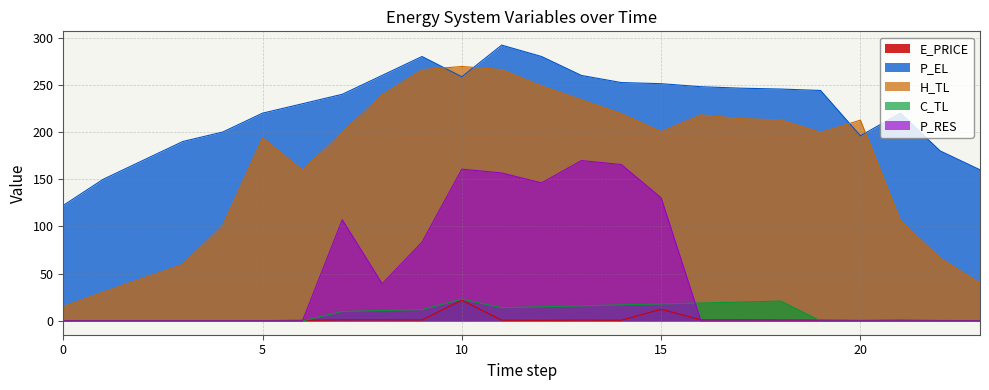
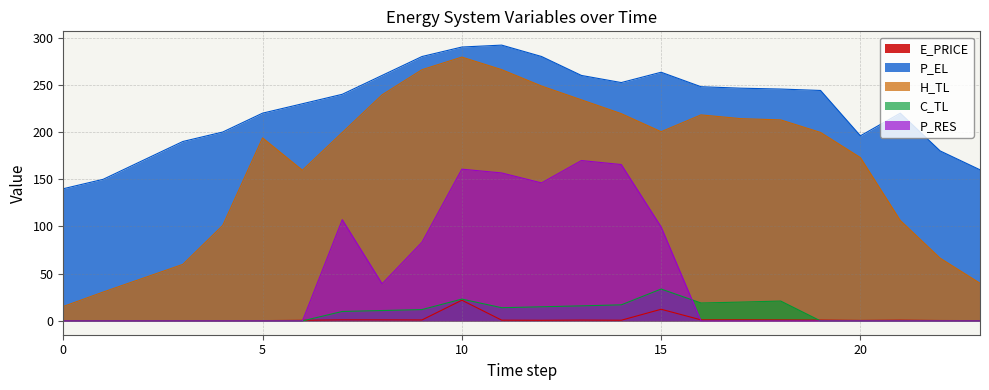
  {
    "E_PRICE": {
      "15": 10
    },
    "P_EL": {
-     "0": 120,
+     "0": 140,
      "5": 220,
-     "10": 260,
-     "15": 250,
+     "10": 290,
+     "15": 260,
      "20": 200
    },
    "H_TL": {
      "0": 20,
      "5": 190,
-     "10": 270,
+     "10": 280,
      "15": 200,
-     "20": 210
+     "20": 170
    },
    "C_TL": {
-     "15": 20
+     "15": 30
    },
    "P_RES": {
      "10": 160,
-     "15": 130
+     "15": 100
    }
  }
